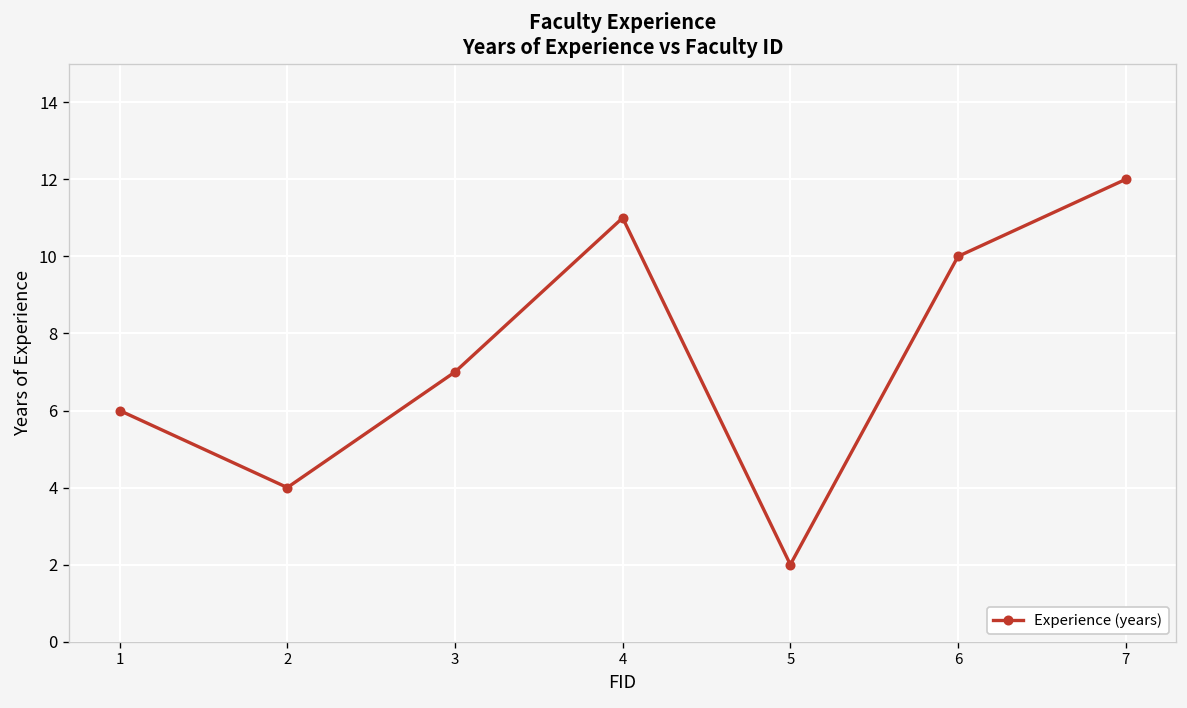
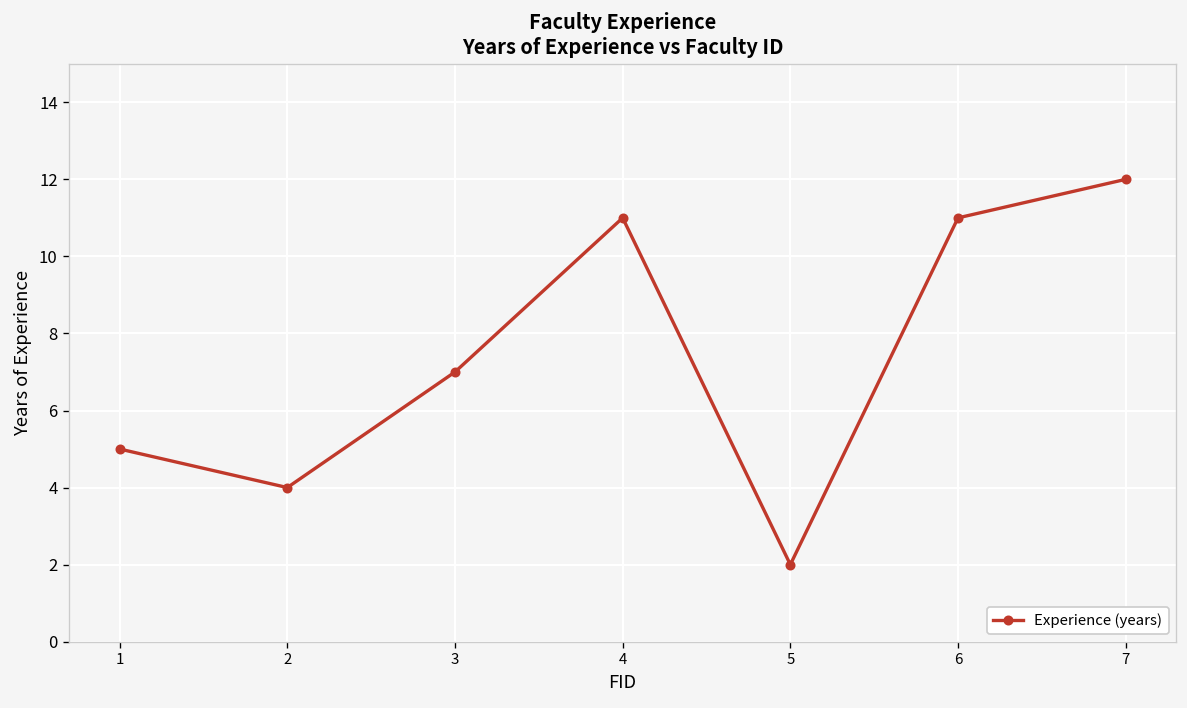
  {
-   "1": 6,
+   "1": 5,
    "2": 4,
    "3": 7,
    "4": 11,
    "5": 2,
-   "6": 10,
+   "6": 11,
    "7": 12
  }
